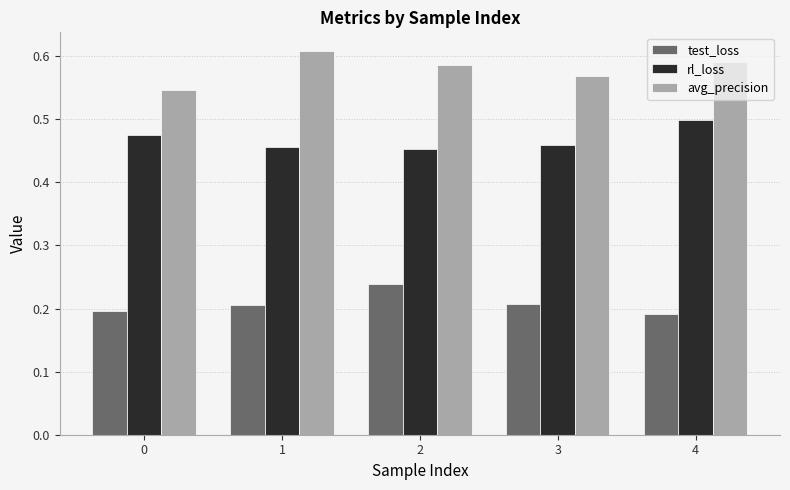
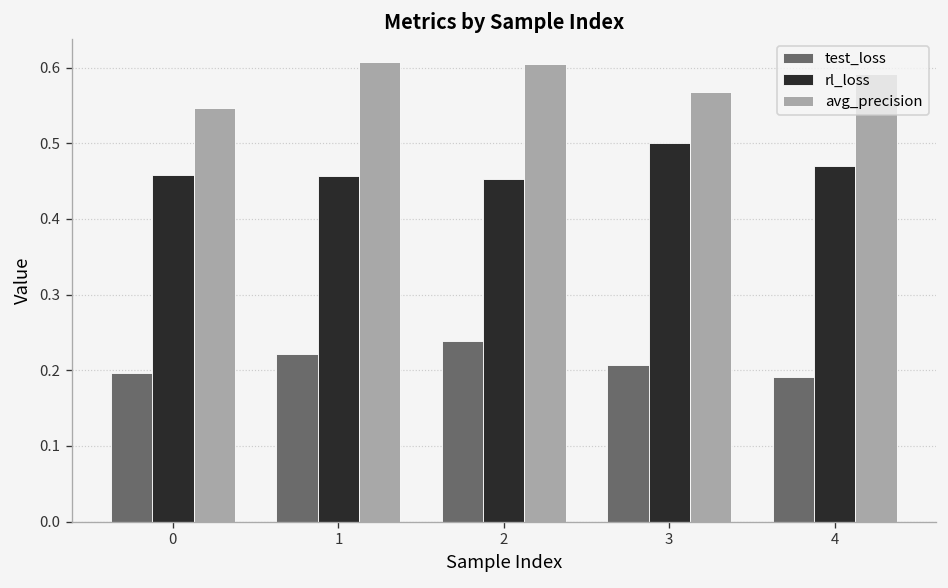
  {
    "test_loss": {
      "0": 0.20,
-     "1": 0.21,
+     "1": 0.22,
      "2": 0.24,
      "3": 0.21,
      "4": 0.19
    },
    "rl_loss": {
-     "0": 0.47,
+     "0": 0.46,
      "1": 0.46,
      "2": 0.45,
-     "3": 0.46,
-     "4": 0.50
+     "3": 0.50,
+     "4": 0.47
    },
    "avg_precision": {
      "0": 0.55,
      "1": 0.61,
-     "2": 0.59,
+     "2": 0.60,
      "3": 0.57
    }
  }
